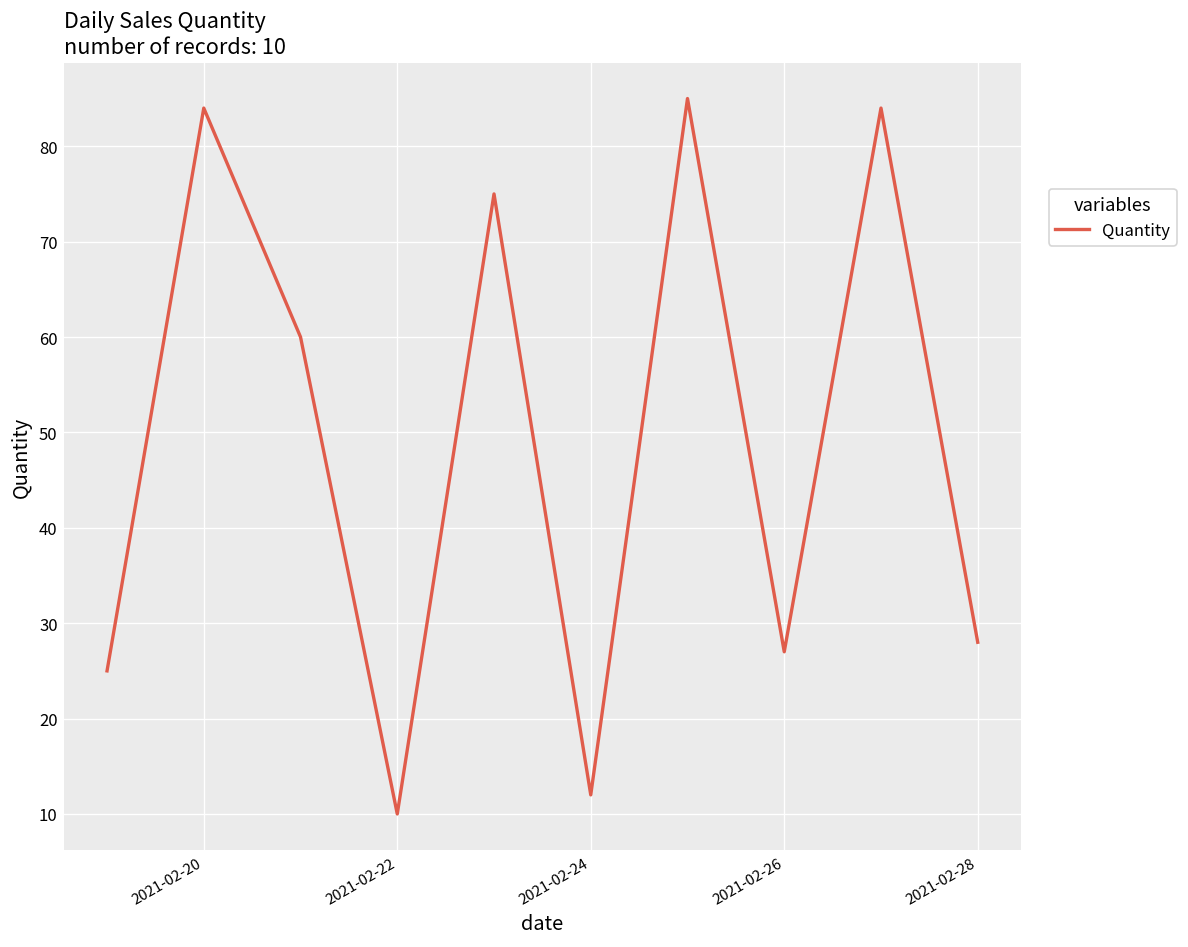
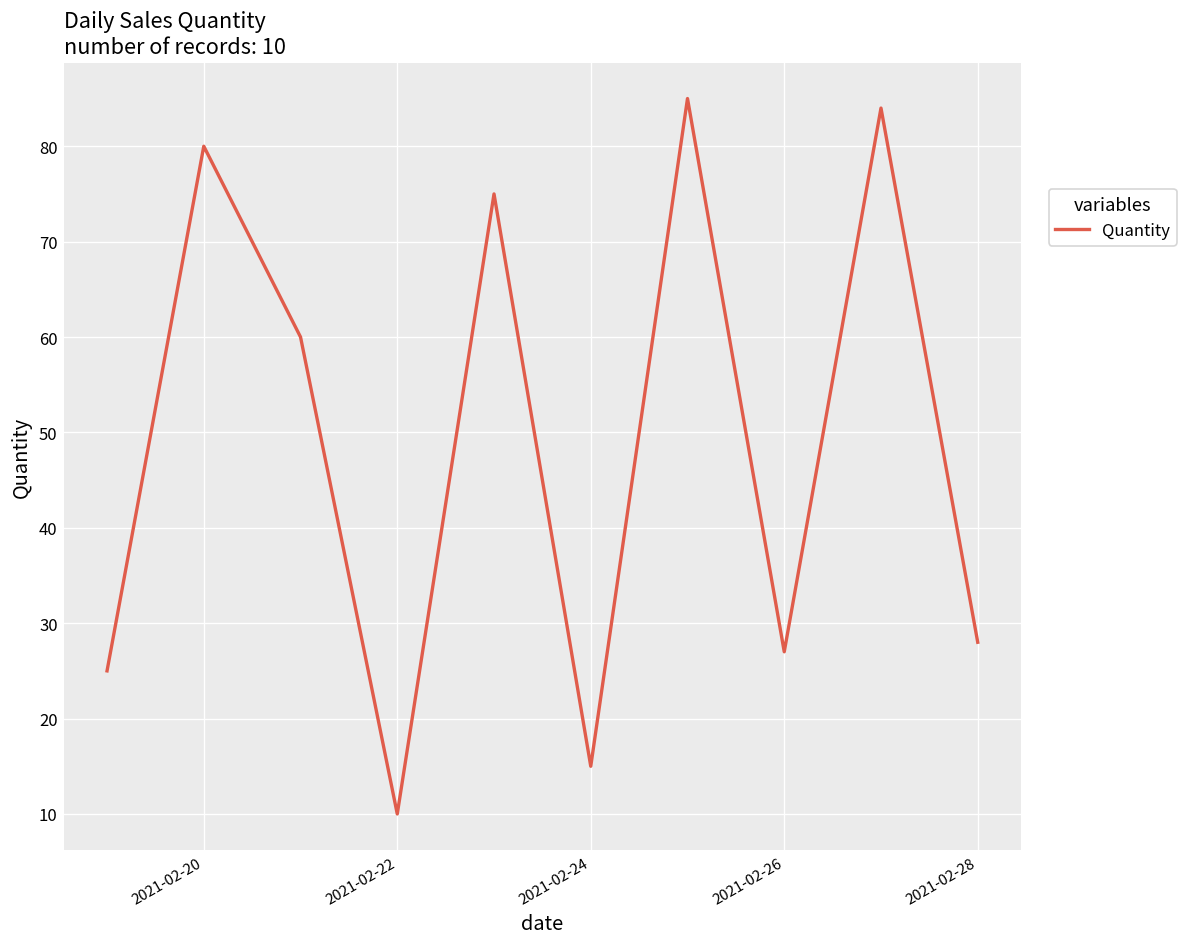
  {
-   "2021-02-20": 84,
+   "2021-02-20": 80,
    "2021-02-22": 10,
-   "2021-02-24": 12,
+   "2021-02-24": 15,
    "2021-02-26": 27,
    "2021-02-28": 28
  }
